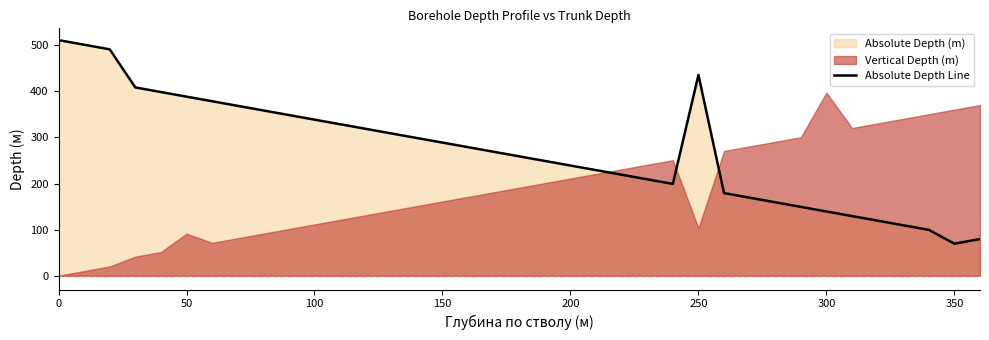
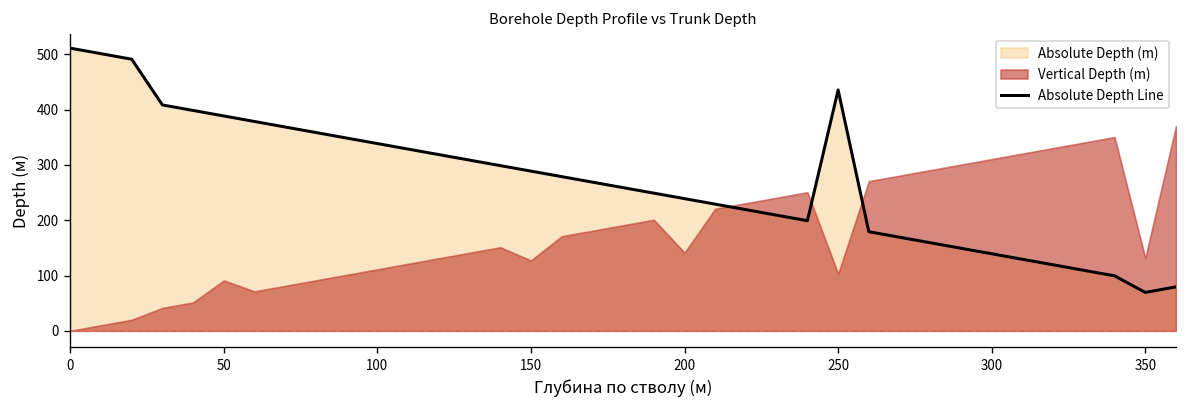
  {
    "Absolute Depth (m)": {
      "0": 510,
      "50": 390,
      "100": 340,
      "150": 290,
      "200": 240,
      "250": 440,
      "300": 140,
      "350": 70
    },
    "Vertical Depth (m)": {
      "0": 0,
      "50": 90,
      "100": 110,
-     "150": 160,
-     "200": 210,
+     "150": 130,
+     "200": 140,
      "250": 100,
-     "300": 400,
-     "350": 360
+     "300": 310,
+     "350": 130
    }
  }
